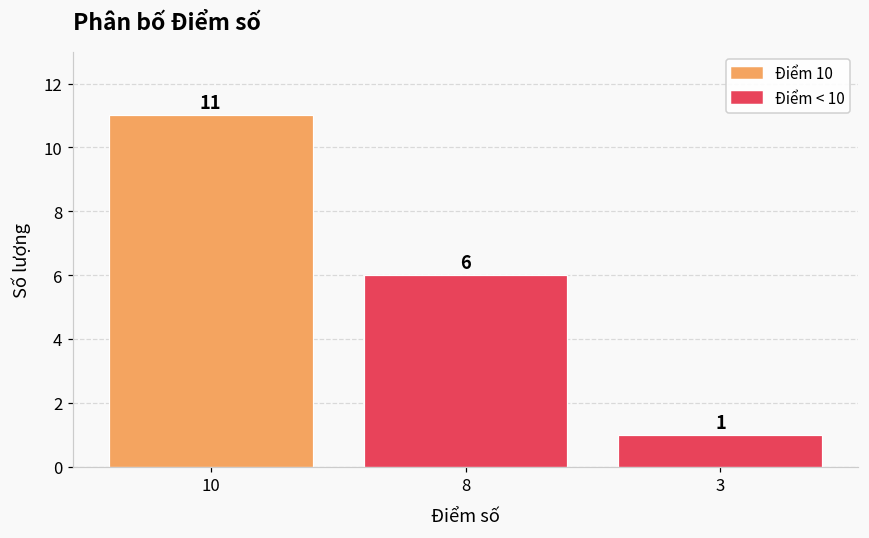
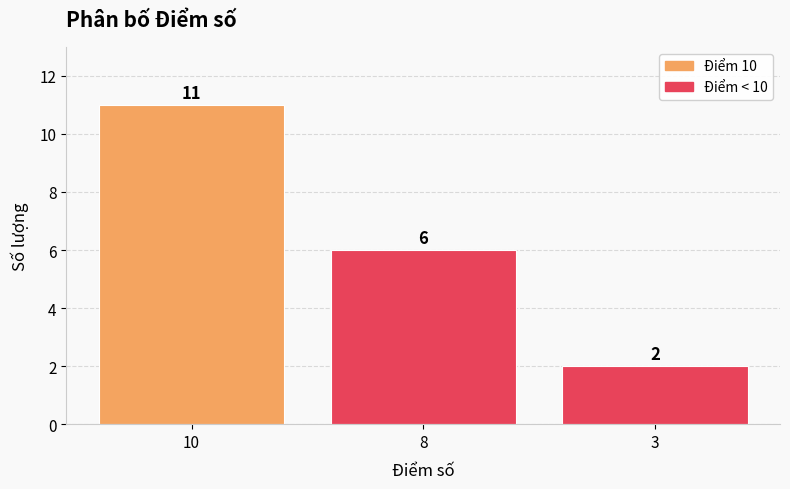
  {
    "10": 11,
    "8": 6,
-   "3": 1
+   "3": 2
  }
